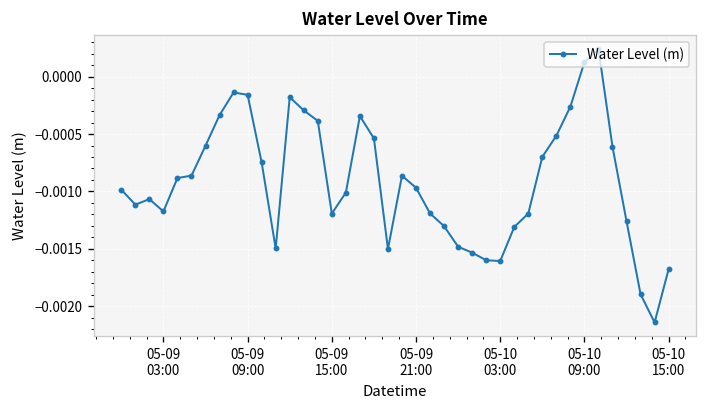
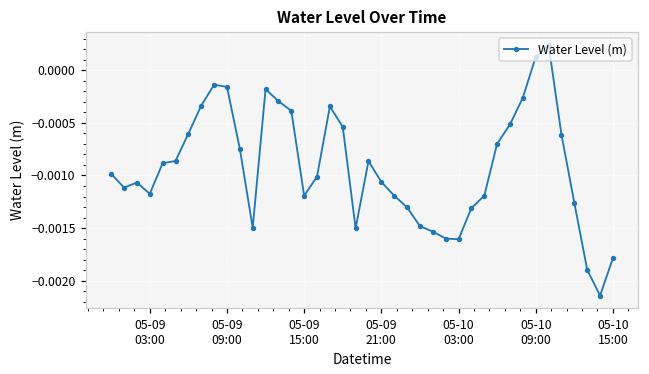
  {
    "05-09 03:00": -0.0012,
    "05-09 09:00": -0.0002,
    "05-09 15:00": -0.0012,
-   "05-09 21:00": -0.0010,
+   "05-09 21:00": -0.0011,
    "05-10 03:00": -0.0016,
-   "05-10 15:00": -0.0017
+   "05-10 15:00": -0.0018
  }
